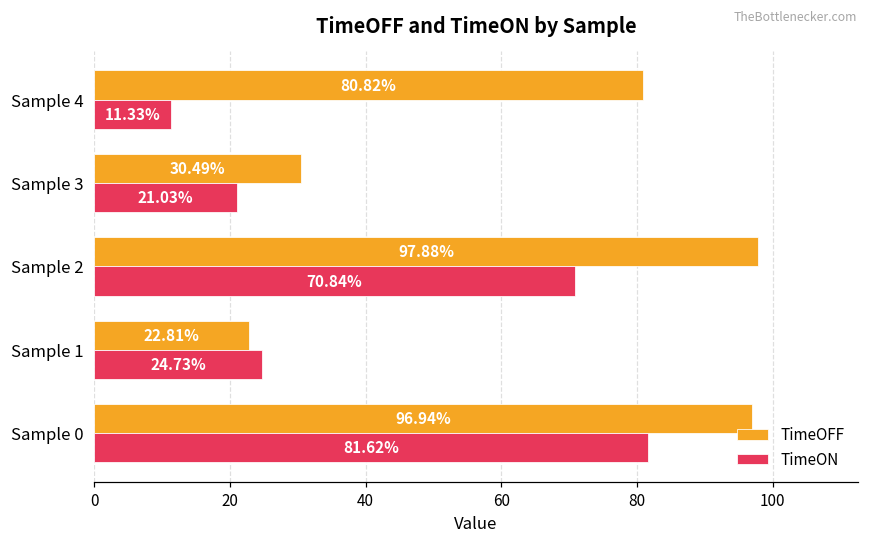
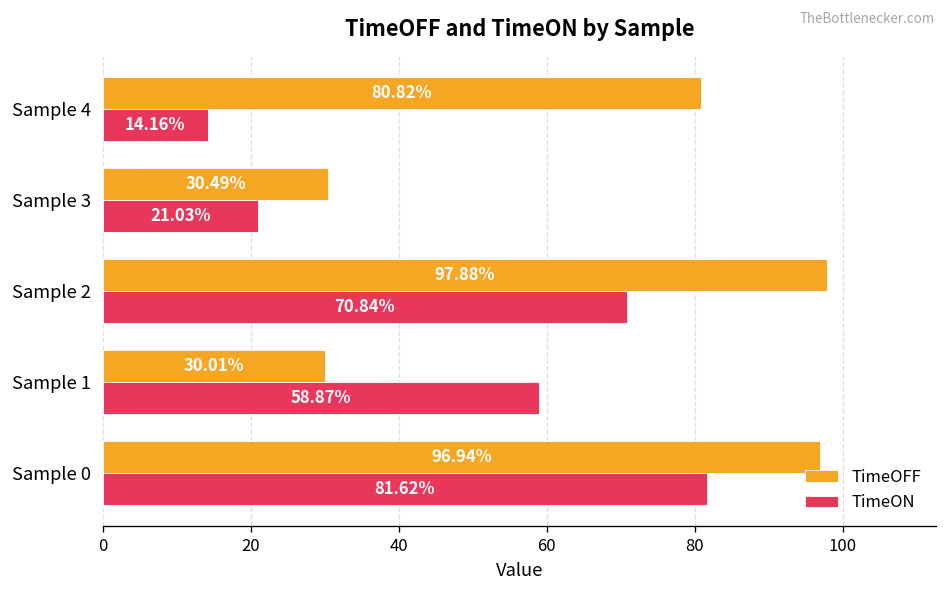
  {
    "TimeOFF": {
      "Sample 4": "80.82%",
      "Sample 3": "30.49%",
      "Sample 2": "97.88%",
-     "Sample 1": "22.81%",
+     "Sample 1": "30.01%",
      "Sample 0": "96.94%"
    },
    "TimeON": {
-     "Sample 4": "11.33%",
+     "Sample 4": "14.16%",
      "Sample 3": "21.03%",
      "Sample 2": "70.84%",
-     "Sample 1": "24.73%",
+     "Sample 1": "58.87%",
      "Sample 0": "81.62%"
    }
  }
